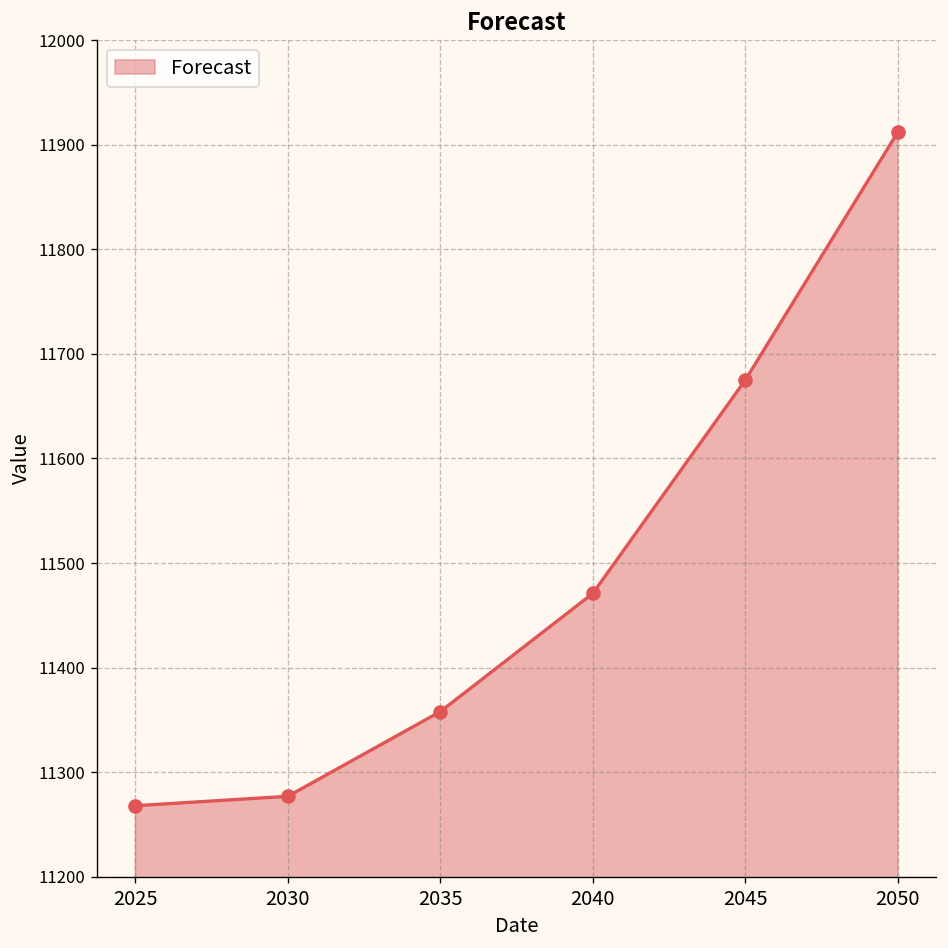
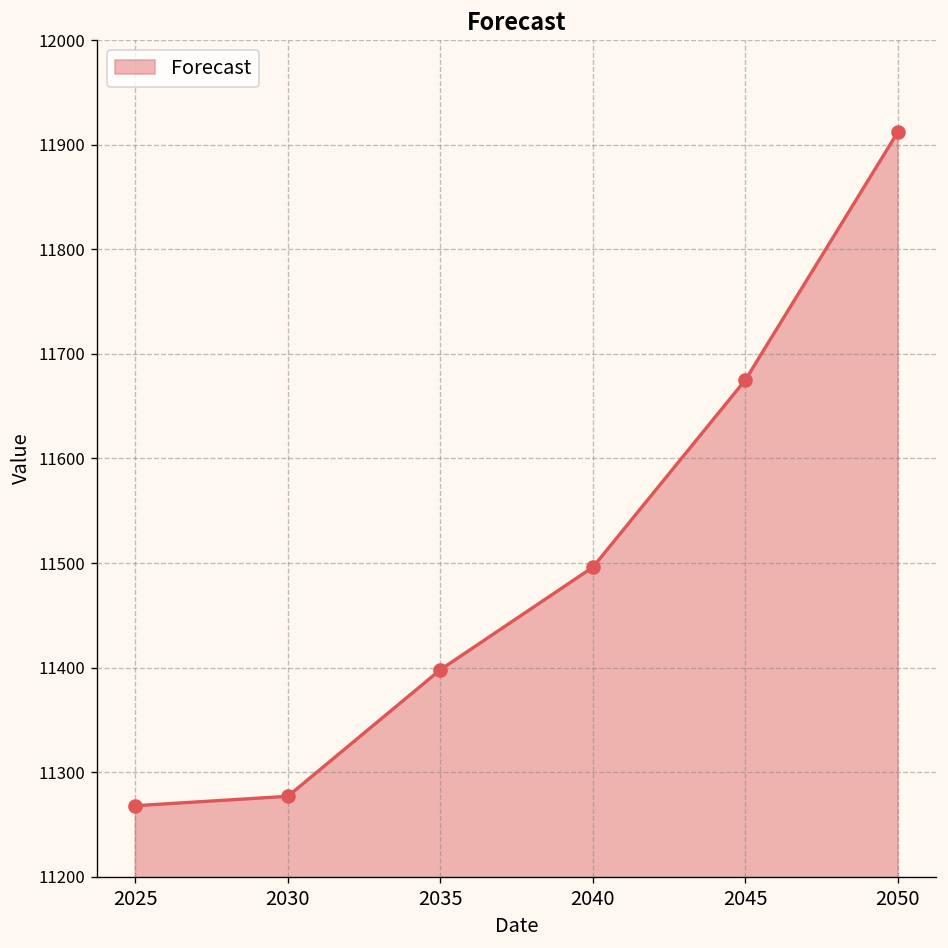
  {
    "2025": 11270,
    "2030": 11280,
-   "2035": 11360,
-   "2040": 11470,
+   "2035": 11400,
+   "2040": 11500,
    "2045": 11680,
    "2050": 11910
  }
